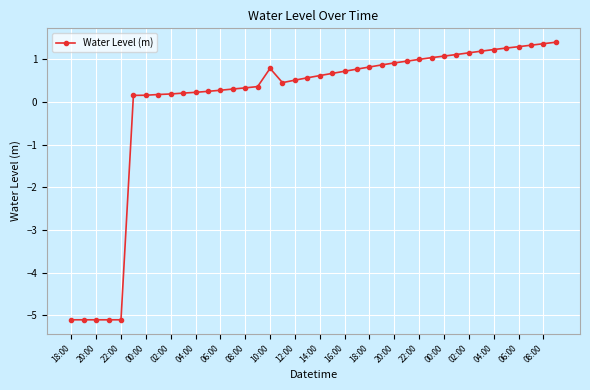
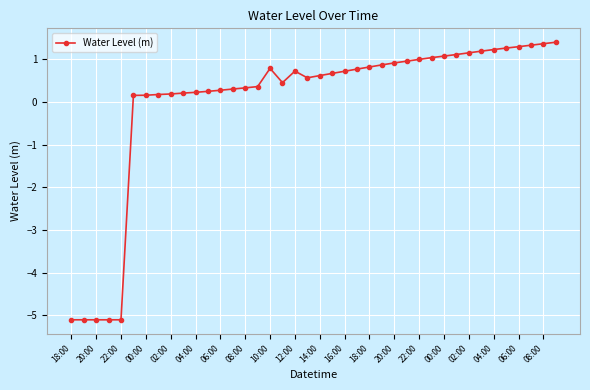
  {
    "10:00": 0.8,
-   "12:00": 0.5,
+   "12:00": 0.7,
    "14:00": 0.6,
    "16:00": 0.7
  }
